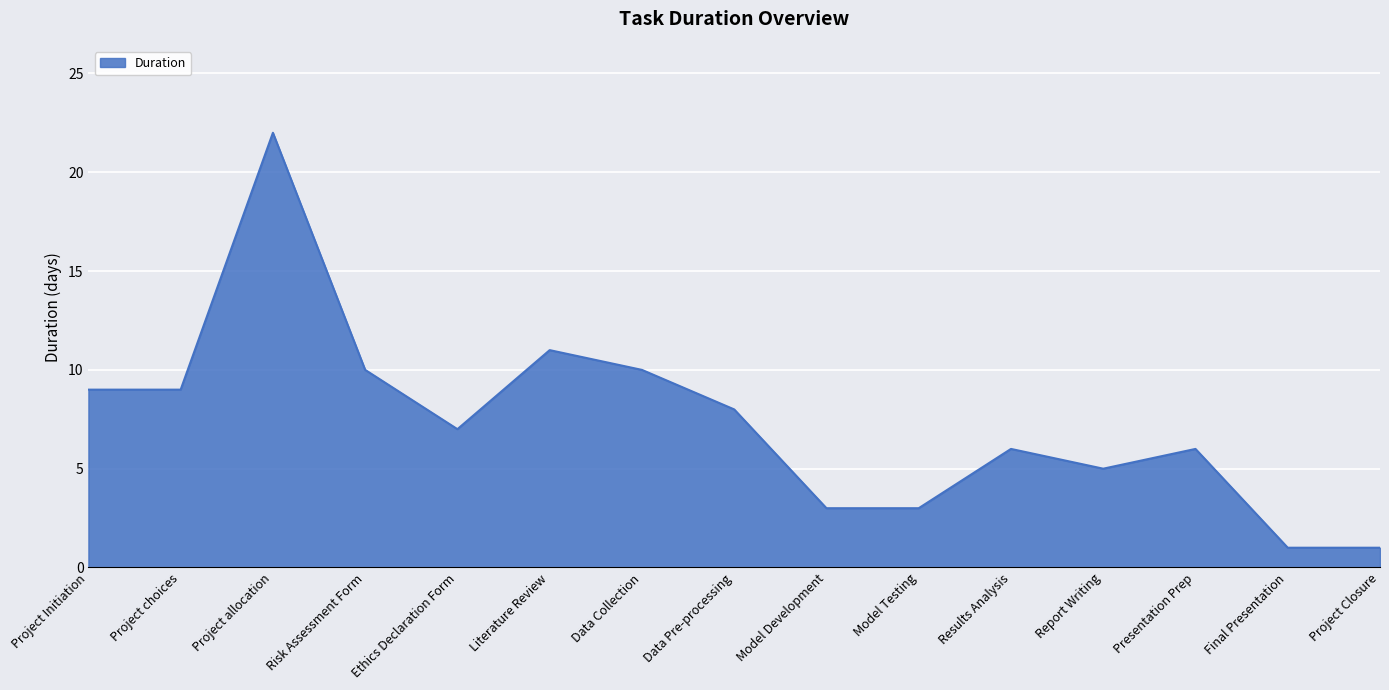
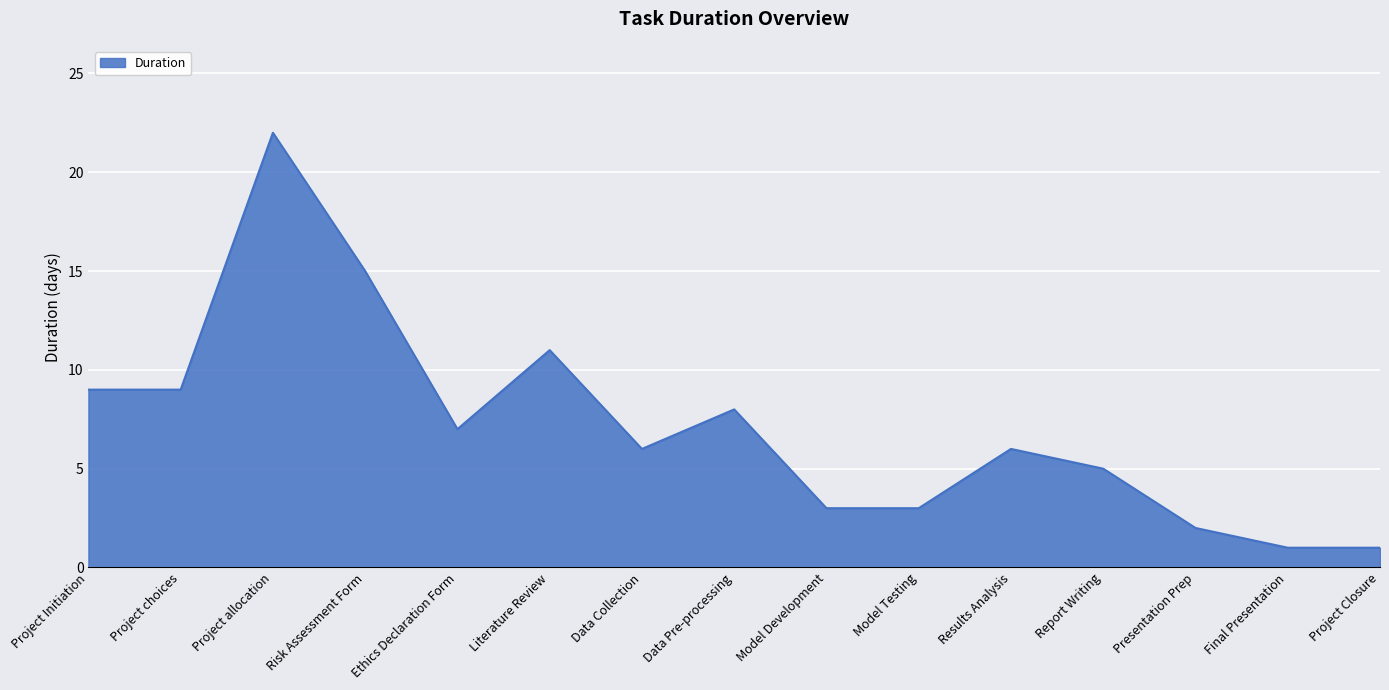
  {
    "Project Initiation": 9,
    "Project choices": 9,
    "Project allocation": 22,
-   "Risk Assessment Form": 10,
+   "Risk Assessment Form": 15,
    "Ethics Declaration Form": 7,
    "Literature Review": 11,
-   "Data Collection": 10,
+   "Data Collection": 6,
    "Data Pre-processing": 8,
    "Model Development": 3,
    "Model Testing": 3,
    "Results Analysis": 6,
    "Report Writing": 5,
-   "Presentation Prep": 6,
+   "Presentation Prep": 2,
    "Final Presentation": 1,
    "Project Closure": 1
  }
